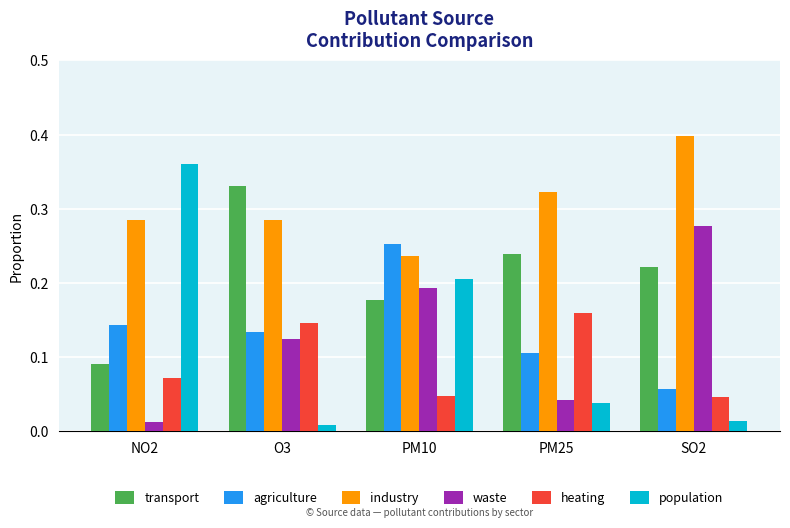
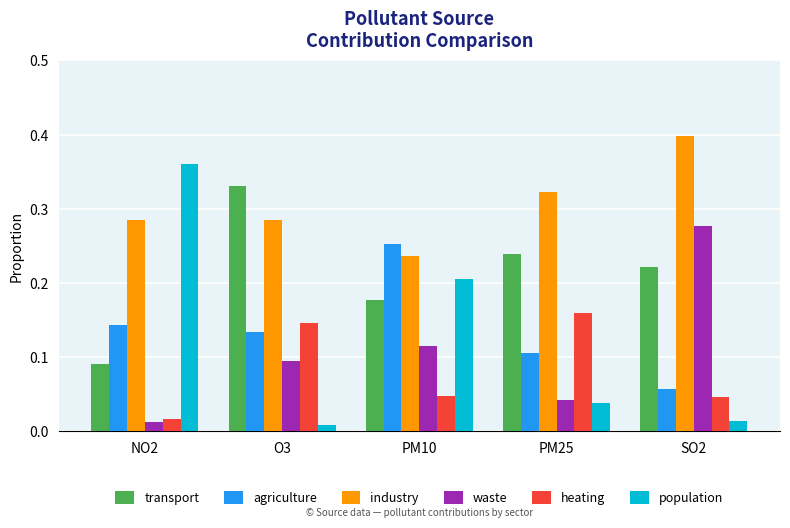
  {
    "transport": {
      "NO2": 0.09,
      "O3": 0.33,
      "PM10": 0.18,
      "PM25": 0.24,
      "SO2": 0.22
    },
    "industry": {
      "NO2": 0.29,
      "O3": 0.28,
      "PM10": 0.24,
      "PM25": 0.32,
      "SO2": 0.40
    },
    "waste": {
      "NO2": 0.01,
-     "O3": 0.13,
-     "PM10": 0.19,
+     "O3": 0.10,
+     "PM10": 0.11,
      "PM25": 0.04,
      "SO2": 0.28
    },
    "heating": {
-     "NO2": 0.07,
+     "NO2": 0.02,
      "O3": 0.15,
      "PM10": 0.05,
      "PM25": 0.16,
      "SO2": 0.05
    }
  }
